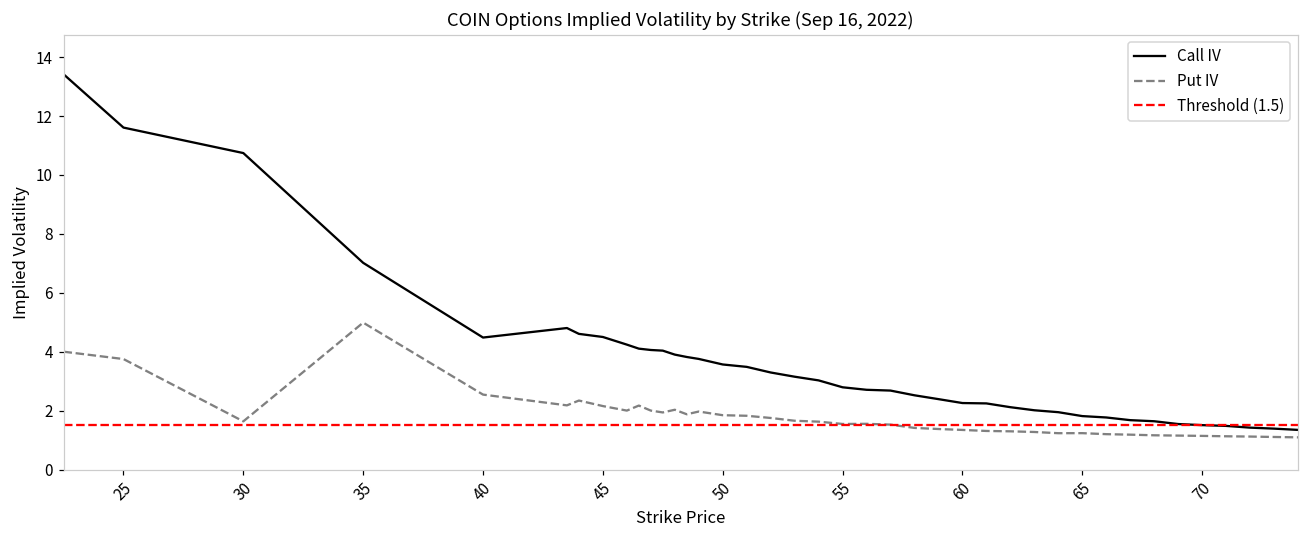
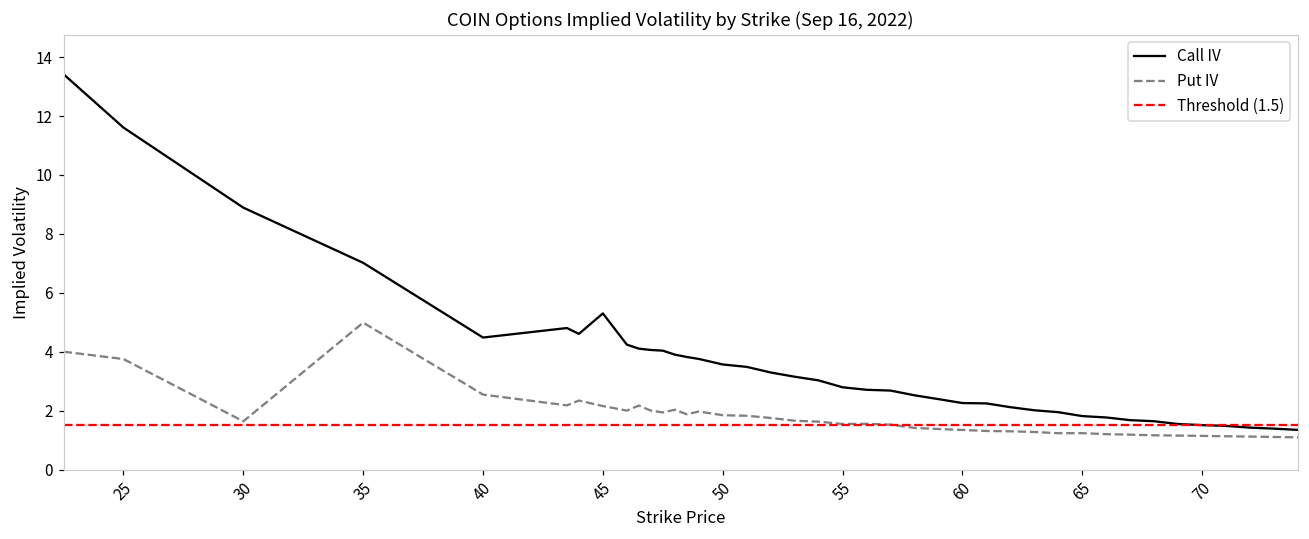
  {
    "Call IV": {
      "25": 11.6,
-     "30": 10.7,
+     "30": 8.9,
      "35": 7.0,
      "40": 4.5,
-     "45": 4.5,
+     "45": 5.3,
      "50": 3.6,
      "55": 2.8,
      "60": 2.3,
      "65": 1.8,
      "70": 1.5
    },
    "Put IV": {
      "25": 3.8,
      "30": 1.6,
      "35": 5.0,
      "40": 2.5,
      "45": 2.2,
      "50": 1.8,
      "55": 1.5,
      "60": 1.3,
      "65": 1.2,
      "70": 1.1
    }
  }
